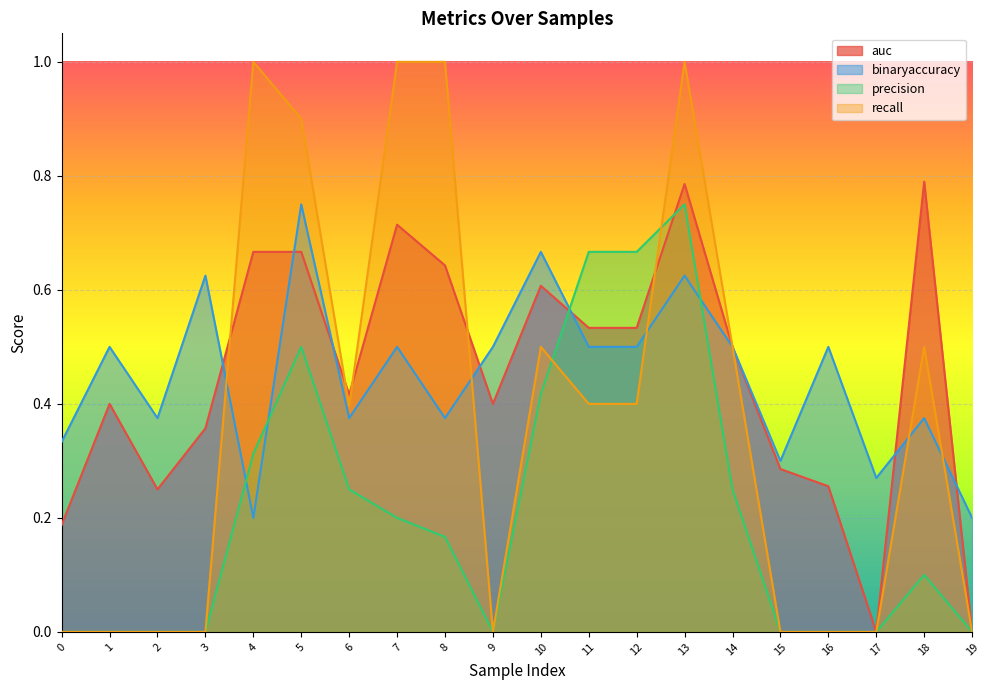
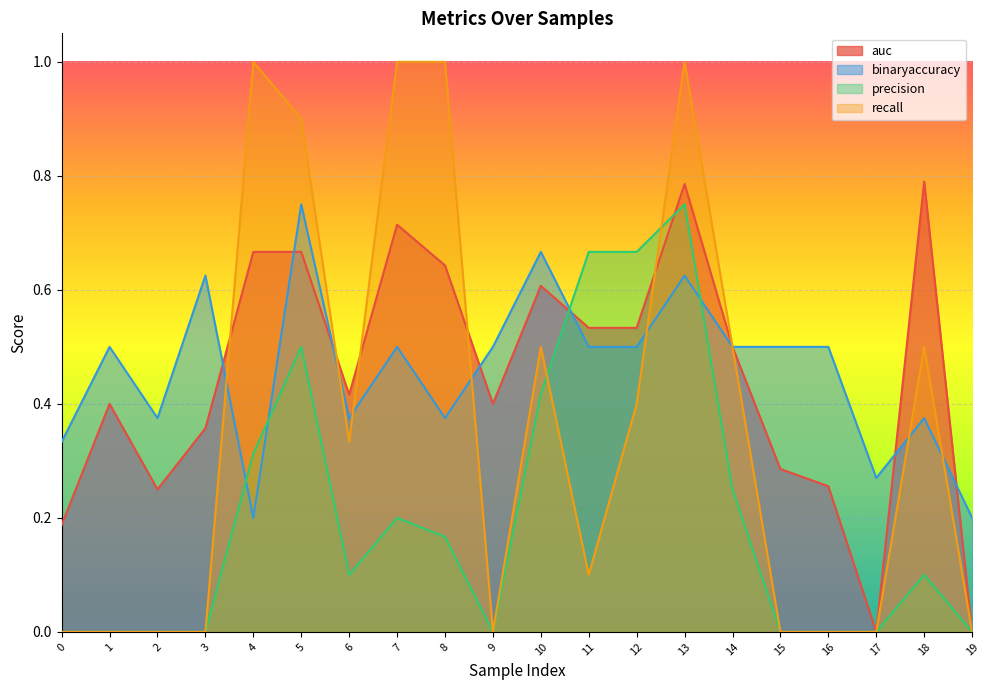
  {
    "auc": {
      "0": 0.19,
      "1": 0.40,
      "2": 0.25,
      "3": 0.36,
      "4": 0.67,
      "5": 0.67,
      "6": 0.42,
      "7": 0.71,
      "8": 0.64,
      "9": 0.40,
      "10": 0.61,
      "11": 0.53,
      "12": 0.53,
      "13": 0.79,
      "15": 0.29,
      "16": 0.26,
      "18": 0.79
    },
    "binaryaccuracy": {
      "0": 0.33,
      "1": 0.5,
      "2": 0.38,
      "3": 0.63,
      "4": 0.2,
      "5": 0.75,
      "6": 0.38,
      "7": 0.5,
      "8": 0.38,
      "9": 0.5,
      "10": 0.67,
      "11": 0.5,
      "12": 0.5,
      "13": 0.63,
-     "15": 0.3,
+     "15": 0.5,
      "16": 0.5,
      "17": 0.27,
      "18": 0.38,
      "19": 0.2
    },
    "precision": {
      "4": 0.31,
      "5": 0.50,
-     "6": 0.25,
+     "6": 0.10,
      "7": 0.20,
      "8": 0.17,
      "10": 0.42,
      "11": 0.67,
      "12": 0.67,
      "13": 0.75,
      "14": 0.25,
      "18": 0.10
    },
    "recall": {
      "4": 1.00,
      "5": 0.90,
-     "6": 0.40,
+     "6": 0.33,
      "7": 1.00,
      "8": 1.00,
      "10": 0.50,
-     "11": 0.4,
+     "11": 0.1,
      "12": 0.40,
      "13": 1.00,
      "18": 0.50
    }
  }
